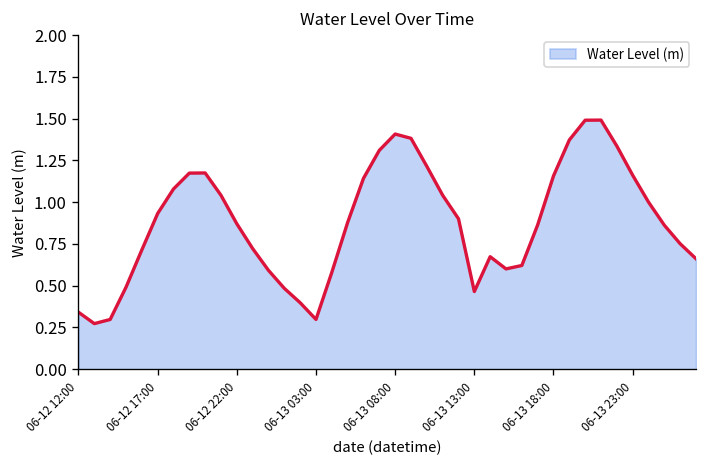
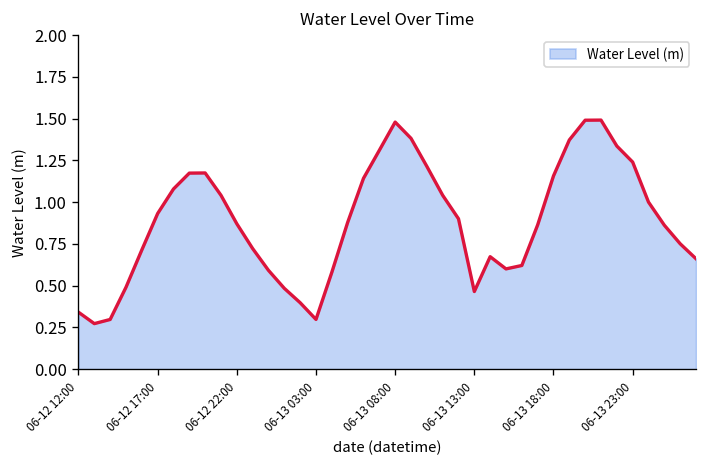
  {
    "06-12 12:00": 0.34,
    "06-12 17:00": 0.93,
    "06-12 22:00": 0.87,
    "06-13 03:00": 0.30,
-   "06-13 08:00": 1.41,
+   "06-13 08:00": 1.48,
    "06-13 13:00": 0.47,
    "06-13 18:00": 1.16,
-   "06-13 23:00": 1.16
+   "06-13 23:00": 1.24
  }
